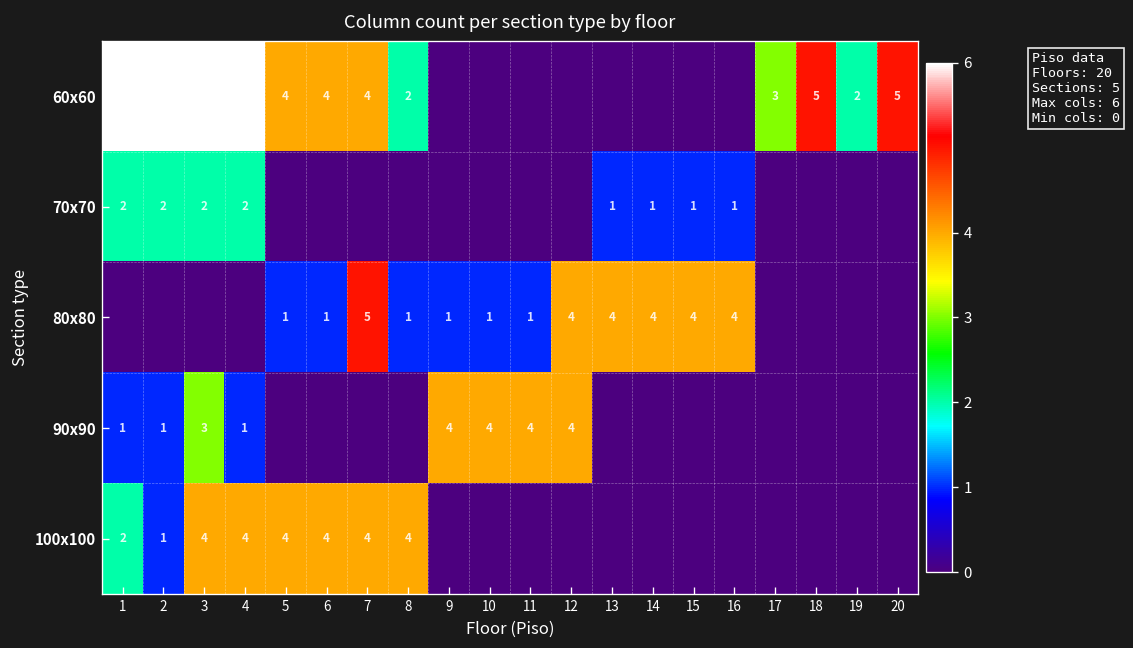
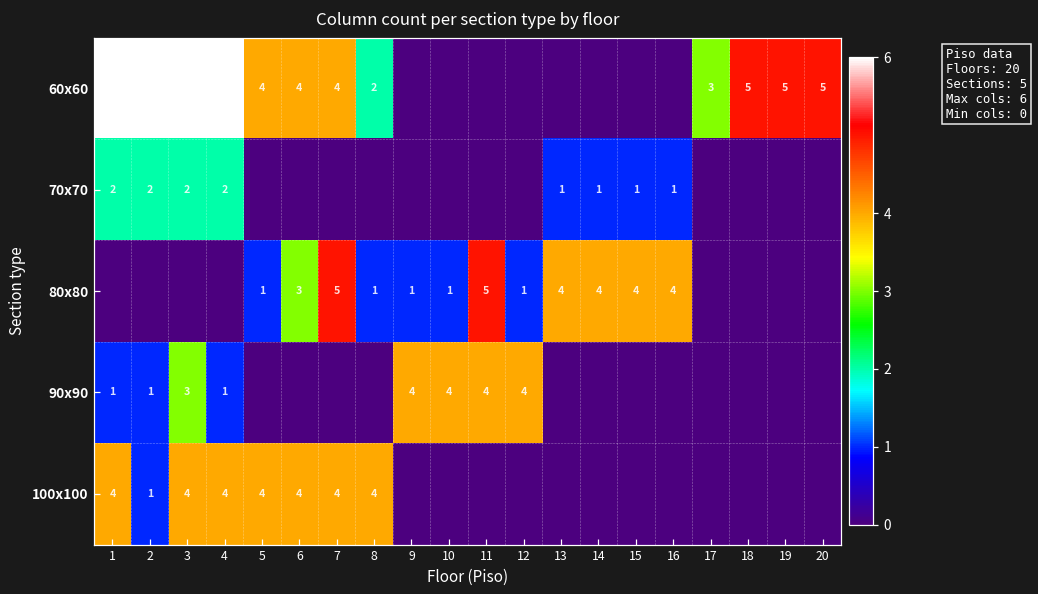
  {
    "60x60": {
      "5": 4,
      "6": 4,
      "7": 4,
      "8": 2,
      "17": 3,
      "18": 5,
-     "19": 2,
+     "19": 5,
      "20": 5
    },
    "70x70": {
      "1": 2,
      "2": 2,
      "3": 2,
      "4": 2,
      "13": 1,
      "14": 1,
      "15": 1,
      "16": 1
    },
    "80x80": {
      "5": 1,
-     "6": 1,
+     "6": 3,
      "7": 5,
      "8": 1,
      "9": 1,
      "10": 1,
-     "11": 1,
-     "12": 4,
+     "11": 5,
+     "12": 1,
      "13": 4,
      "14": 4,
      "15": 4,
      "16": 4
    },
    "90x90": {
      "1": 1,
      "2": 1,
      "3": 3,
      "4": 1,
      "9": 4,
      "10": 4,
      "11": 4,
      "12": 4
    },
    "100x100": {
-     "1": 2,
+     "1": 4,
      "2": 1,
      "3": 4,
      "4": 4,
      "5": 4,
      "6": 4,
      "7": 4,
      "8": 4
    }
  }
